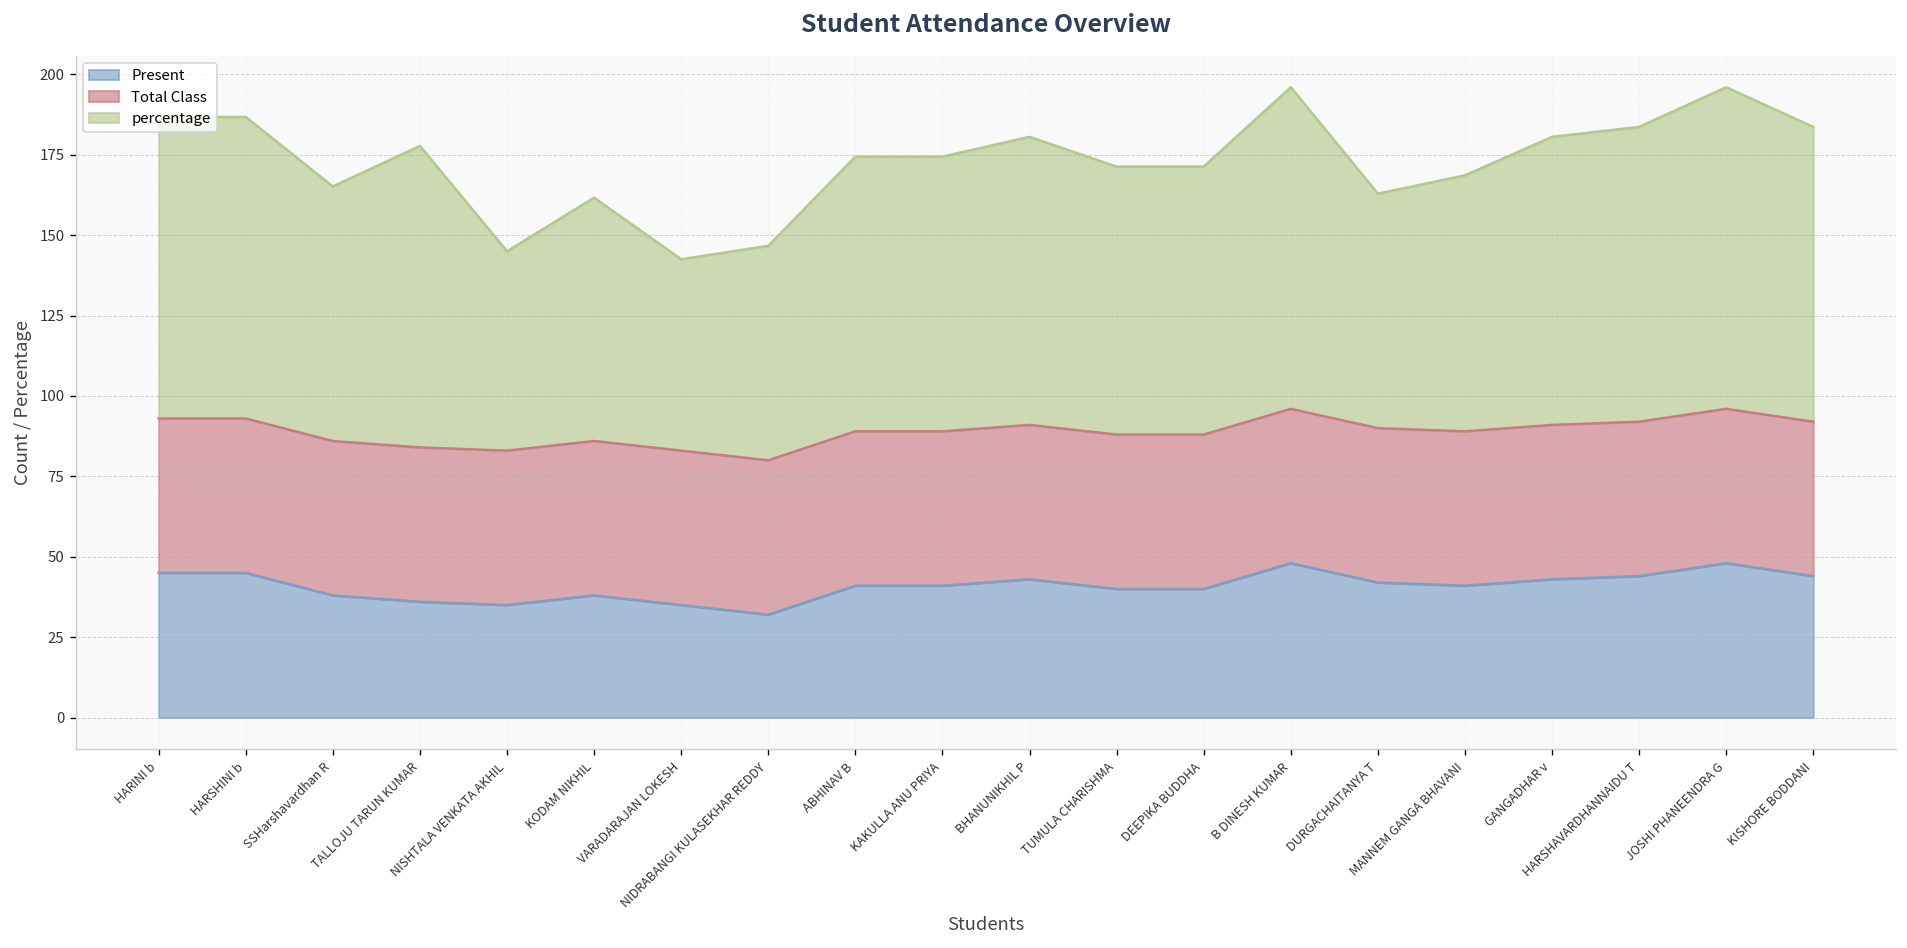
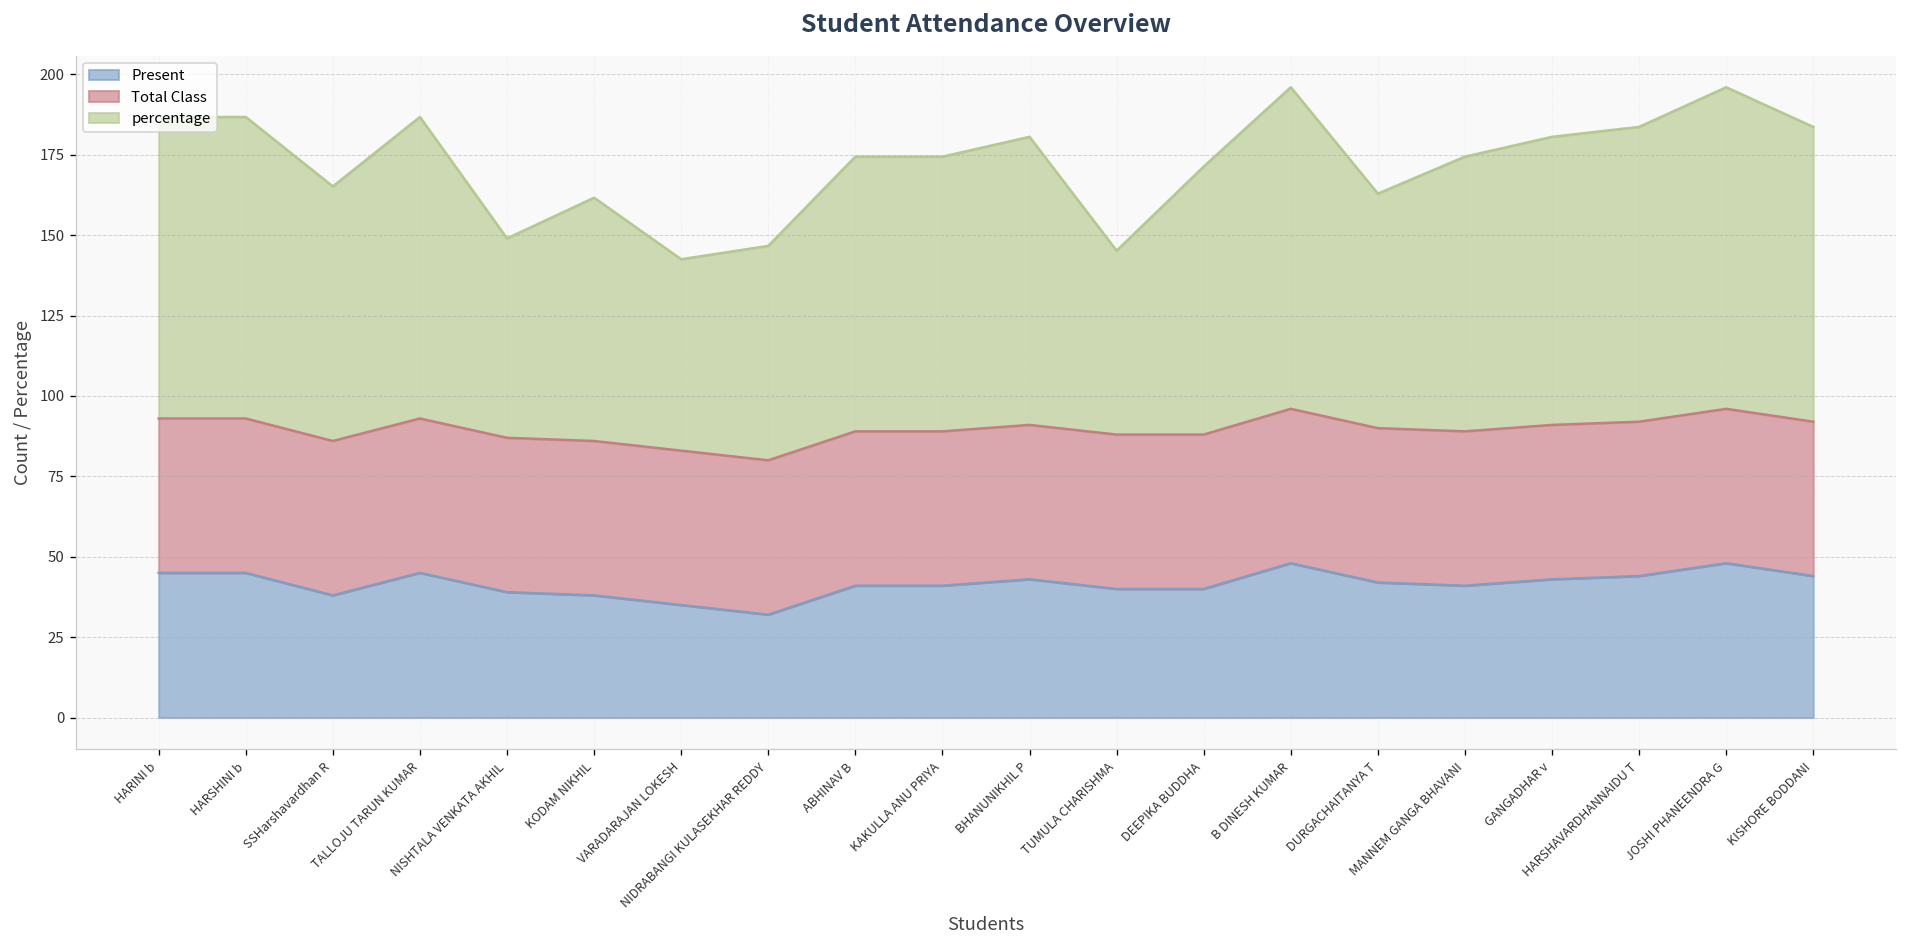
  {
    "Present": {
      "HARINI b": 45,
      "HARSHINI b": 45,
      "SSHarshavardhan R": 38,
-     "TALLOJU TARUN KUMAR": 36,
-     "NISHTALA VENKATA AKHIL": 35,
+     "TALLOJU TARUN KUMAR": 45,
+     "NISHTALA VENKATA AKHIL": 39,
      "KODAM NIKHIL": 38,
      "VARADARAJAN LOKESH": 35,
      "NIDRABANGI KULASEKHAR REDDY": 32,
      "ABHINAV B": 41,
      "KAKULLA ANU PRIYA": 41,
      "BHANUNIKHIL P": 43,
      "TUMULA CHARISHMA": 40,
      "DEEPIKA BUDDHA": 40,
      "B DINESH KUMAR": 48,
      "DURGACHAITANYA T": 42,
      "MANNEM GANGA BHAVANI": 41,
      "GANGADHAR v": 43,
      "HARSHAVARDHANNAIDU T": 44,
      "JOSHI PHANEENDRA G": 48,
      "KISHORE BODDANI": 44
    },
    "Total Class": {
      "HARINI b": 48,
      "HARSHINI b": 48,
      "SSHarshavardhan R": 48,
      "TALLOJU TARUN KUMAR": 48,
      "NISHTALA VENKATA AKHIL": 48,
      "KODAM NIKHIL": 48,
      "VARADARAJAN LOKESH": 48,
      "NIDRABANGI KULASEKHAR REDDY": 48,
      "ABHINAV B": 48,
      "KAKULLA ANU PRIYA": 48,
      "BHANUNIKHIL P": 48,
      "TUMULA CHARISHMA": 48,
      "DEEPIKA BUDDHA": 48,
      "B DINESH KUMAR": 48,
      "DURGACHAITANYA T": 48,
      "MANNEM GANGA BHAVANI": 48,
      "GANGADHAR v": 48,
      "HARSHAVARDHANNAIDU T": 48,
      "JOSHI PHANEENDRA G": 48,
      "KISHORE BODDANI": 48
    },
    "percentage": {
      "HARSHINI b": 94,
      "SSHarshavardhan R": 79,
      "TALLOJU TARUN KUMAR": 94,
      "NISHTALA VENKATA AKHIL": 62,
      "KODAM NIKHIL": 76,
      "VARADARAJAN LOKESH": 60,
      "NIDRABANGI KULASEKHAR REDDY": 67,
      "ABHINAV B": 85,
      "KAKULLA ANU PRIYA": 85,
      "BHANUNIKHIL P": 90,
-     "TUMULA CHARISHMA": 83,
+     "TUMULA CHARISHMA": 57,
      "DEEPIKA BUDDHA": 83,
      "B DINESH KUMAR": 100,
      "DURGACHAITANYA T": 73,
-     "MANNEM GANGA BHAVANI": 80,
+     "MANNEM GANGA BHAVANI": 85,
      "GANGADHAR v": 90,
      "HARSHAVARDHANNAIDU T": 92,
      "JOSHI PHANEENDRA G": 100,
      "KISHORE BODDANI": 92
    }
  }
